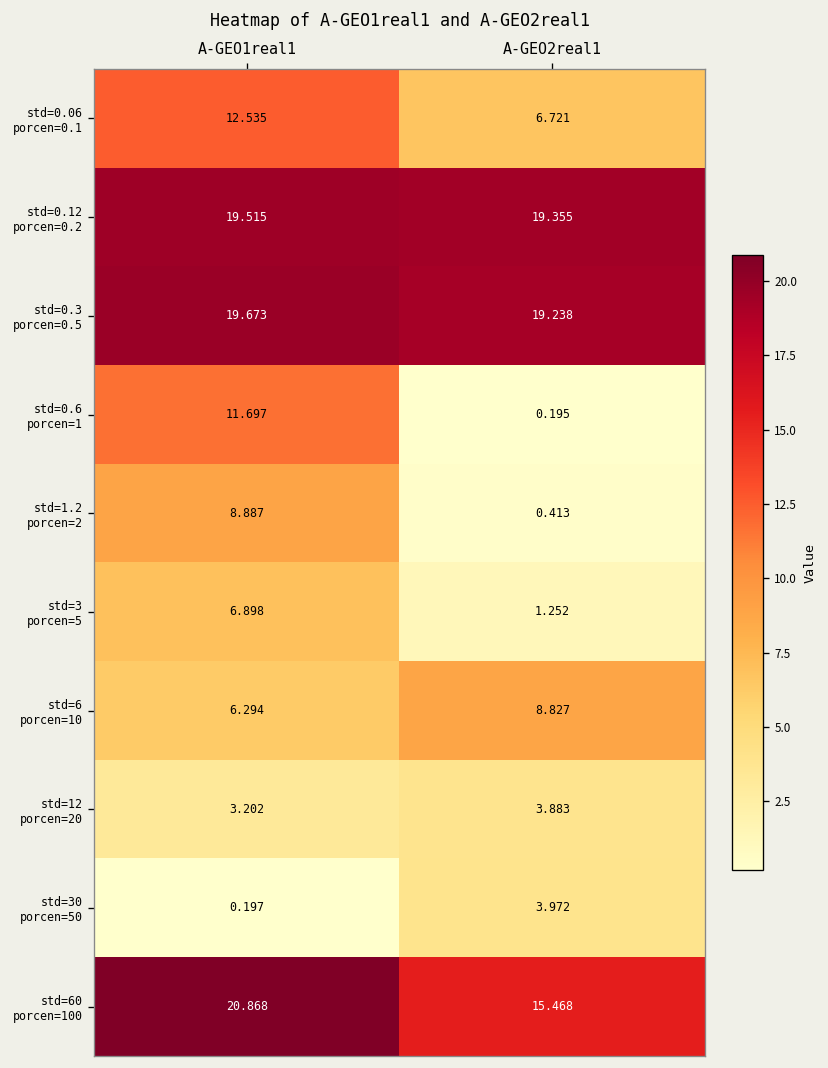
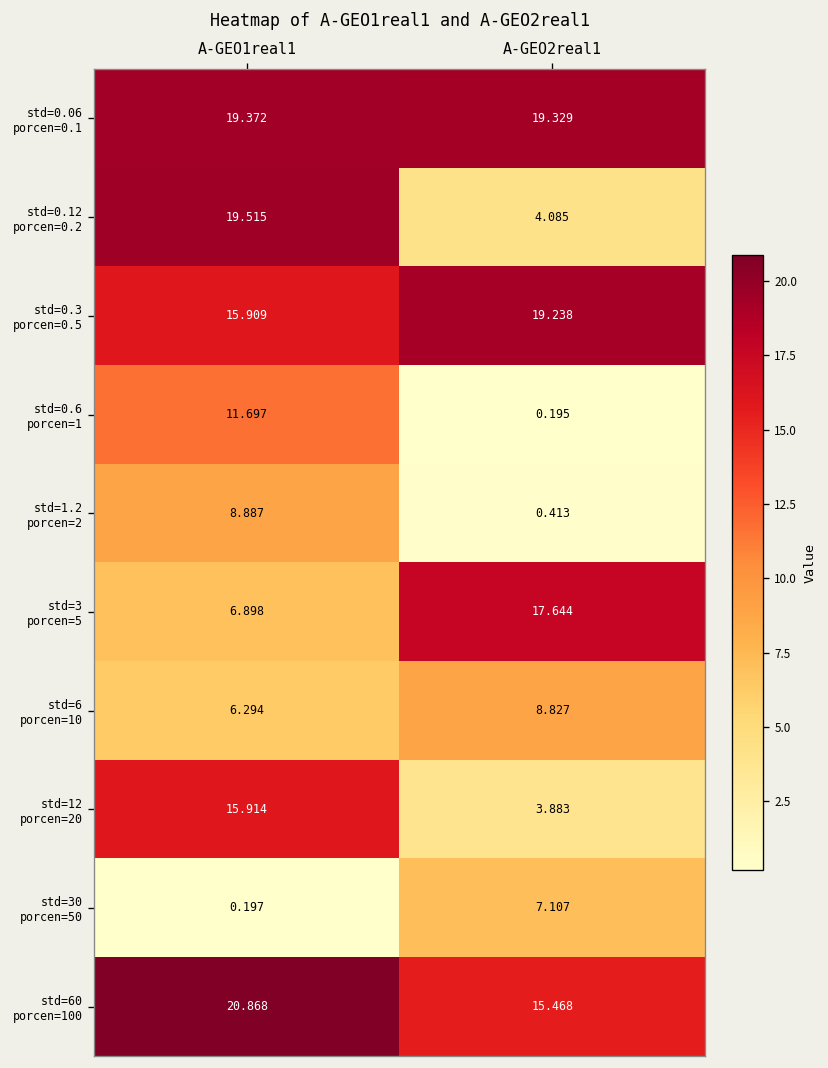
  {
    "std=0.06 porcen=0.1": {
-     "A-GEO1real1": 12.535,
-     "A-GEO2real1": 6.721
+     "A-GEO1real1": 19.372,
+     "A-GEO2real1": 19.329
    },
    "std=0.12 porcen=0.2": {
      "A-GEO1real1": 19.515,
-     "A-GEO2real1": 19.355
+     "A-GEO2real1": 4.085
    },
    "std=0.3 porcen=0.5": {
-     "A-GEO1real1": 19.673,
+     "A-GEO1real1": 15.909,
      "A-GEO2real1": 19.238
    },
    "std=0.6 porcen=1": {
      "A-GEO1real1": 11.697,
      "A-GEO2real1": 0.195
    },
    "std=1.2 porcen=2": {
      "A-GEO1real1": 8.887,
      "A-GEO2real1": 0.413
    },
    "std=3 porcen=5": {
      "A-GEO1real1": 6.898,
-     "A-GEO2real1": 1.252
+     "A-GEO2real1": 17.644
    },
    "std=6 porcen=10": {
      "A-GEO1real1": 6.294,
      "A-GEO2real1": 8.827
    },
    "std=12 porcen=20": {
-     "A-GEO1real1": 3.202,
+     "A-GEO1real1": 15.914,
      "A-GEO2real1": 3.883
    },
    "std=30 porcen=50": {
      "A-GEO1real1": 0.197,
-     "A-GEO2real1": 3.972
+     "A-GEO2real1": 7.107
    },
    "std=60 porcen=100": {
      "A-GEO1real1": 20.868,
      "A-GEO2real1": 15.468
    }
  }
